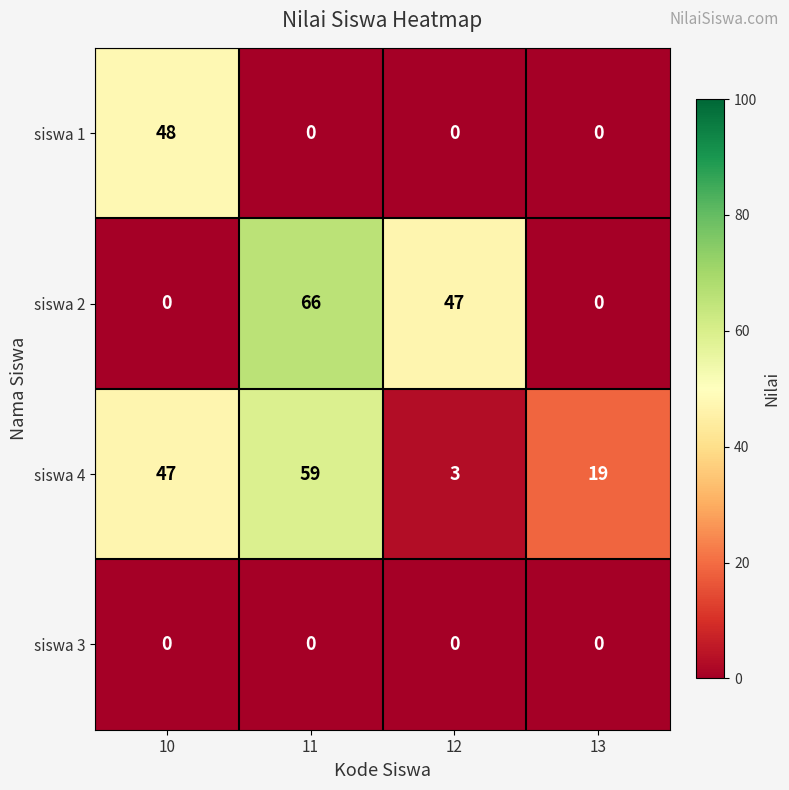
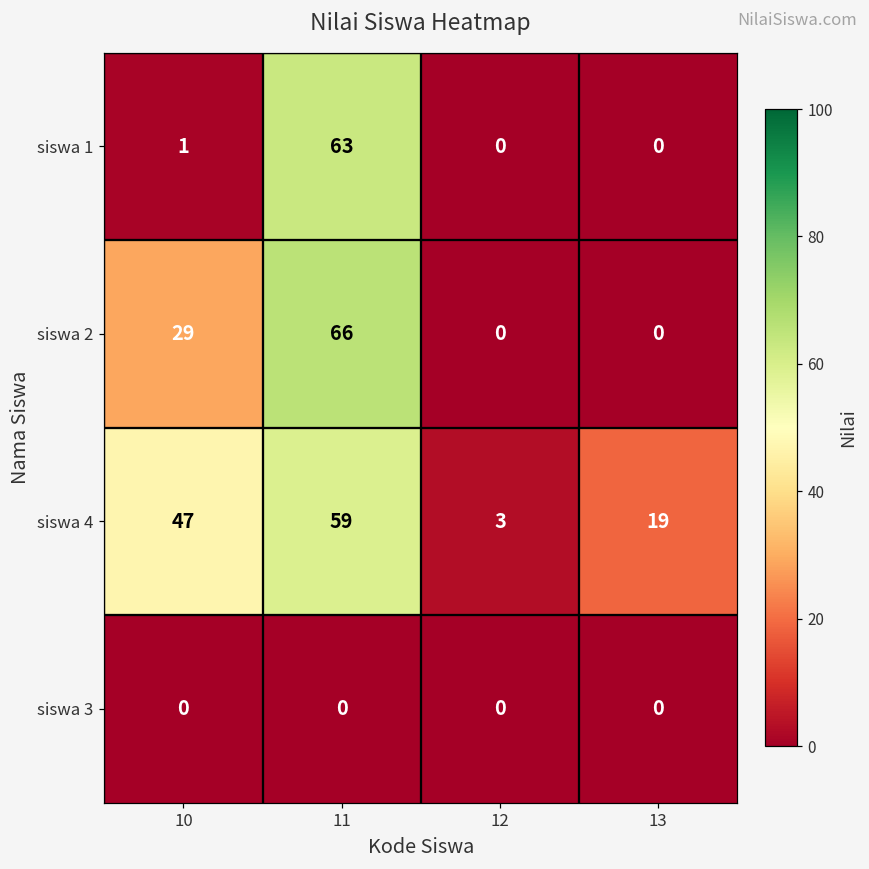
  {
    "siswa 1": {
-     "10": 48,
-     "11": 0,
+     "10": 1,
+     "11": 63,
      "12": 0,
      "13": 0
    },
    "siswa 2": {
-     "10": 0,
+     "10": 29,
      "11": 66,
-     "12": 47,
+     "12": 0,
      "13": 0
    },
    "siswa 4": {
      "10": 47,
      "11": 59,
      "12": 3,
      "13": 19
    },
    "siswa 3": {
      "10": 0,
      "11": 0,
      "12": 0,
      "13": 0
    }
  }
